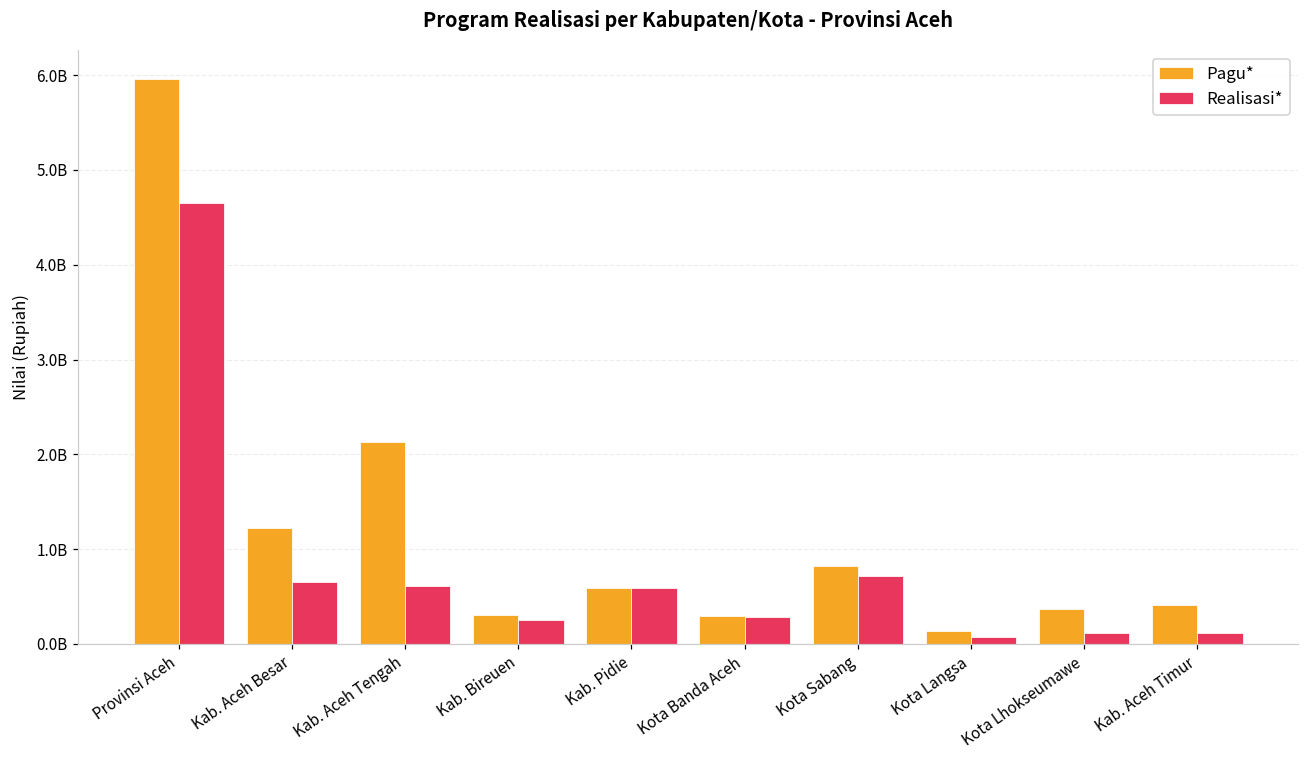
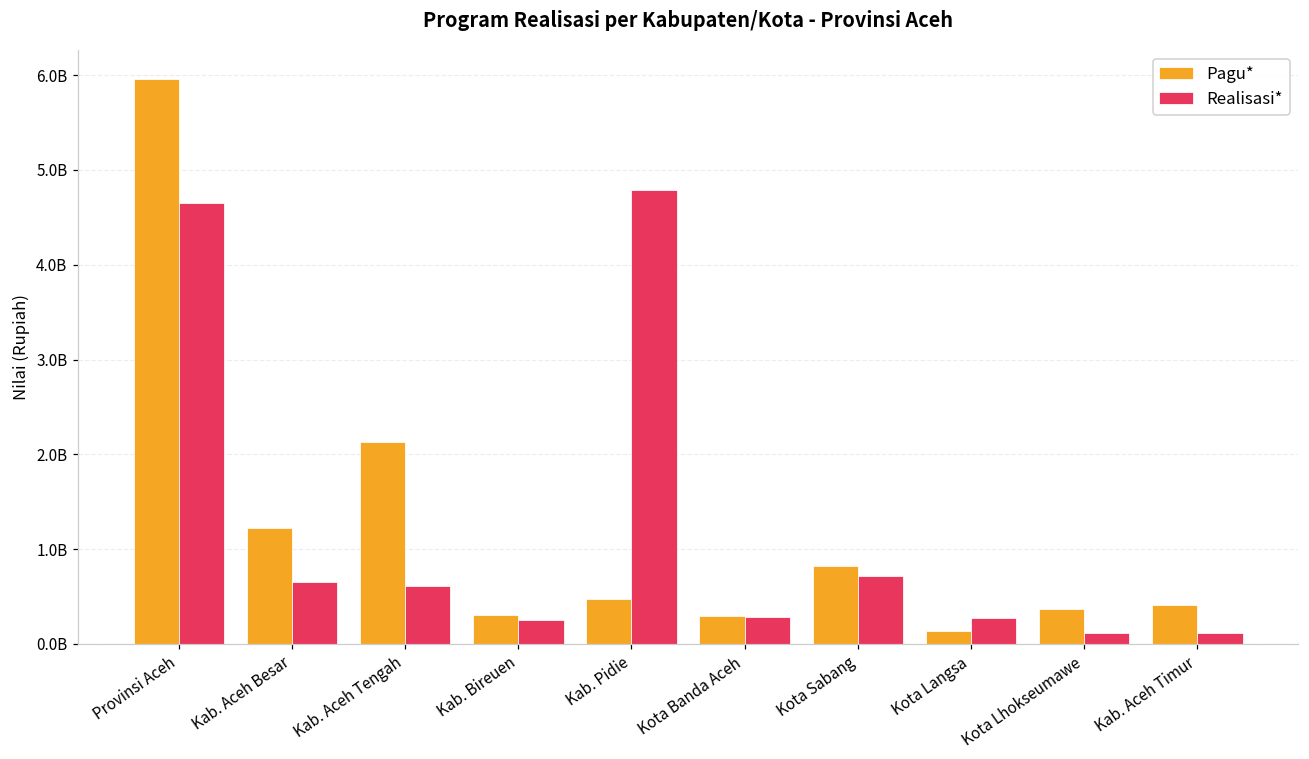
  {
    "Pagu*": {
      "Provinsi Aceh": 6000000000,
      "Kab. Aceh Besar": 1200000000,
      "Kab. Aceh Tengah": 2100000000,
      "Kab. Bireuen": 300000000,
-     "Kab. Pidie": 600000000,
+     "Kab. Pidie": 500000000,
      "Kota Banda Aceh": 300000000,
      "Kota Sabang": 800000000,
      "Kota Langsa": 100000000,
      "Kota Lhokseumawe": 400000000,
      "Kab. Aceh Timur": 400000000
    },
    "Realisasi*": {
      "Provinsi Aceh": 4700000000,
      "Kab. Aceh Besar": 700000000,
      "Kab. Aceh Tengah": 600000000,
      "Kab. Bireuen": 200000000,
-     "Kab. Pidie": 600000000,
+     "Kab. Pidie": 4800000000,
      "Kota Banda Aceh": 300000000,
      "Kota Sabang": 700000000,
-     "Kota Langsa": 100000000,
+     "Kota Langsa": 300000000,
      "Kota Lhokseumawe": 100000000,
      "Kab. Aceh Timur": 100000000
    }
  }
